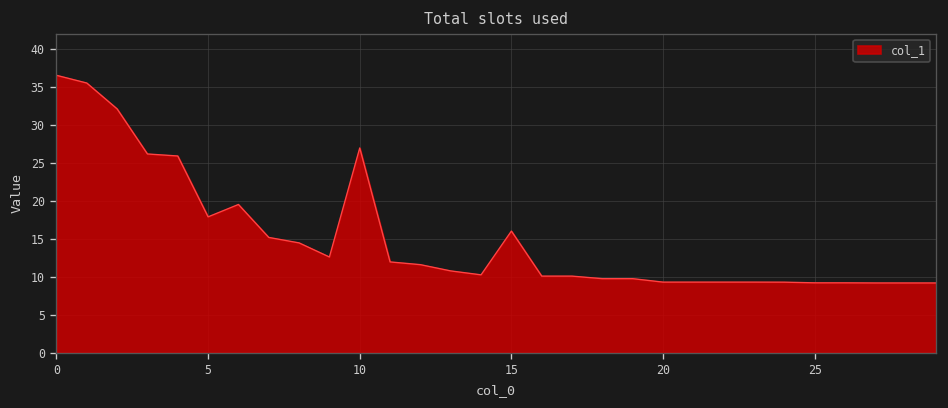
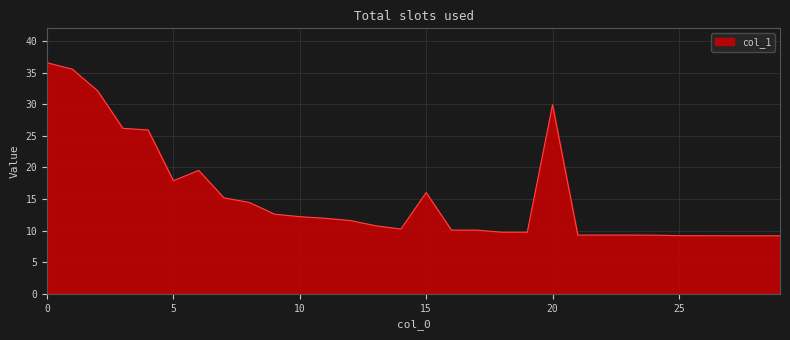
  {
    "0": 37,
    "5": 18,
-   "10": 27,
+   "10": 12,
    "15": 16,
-   "20": 9,
+   "20": 30,
    "25": 9
  }
